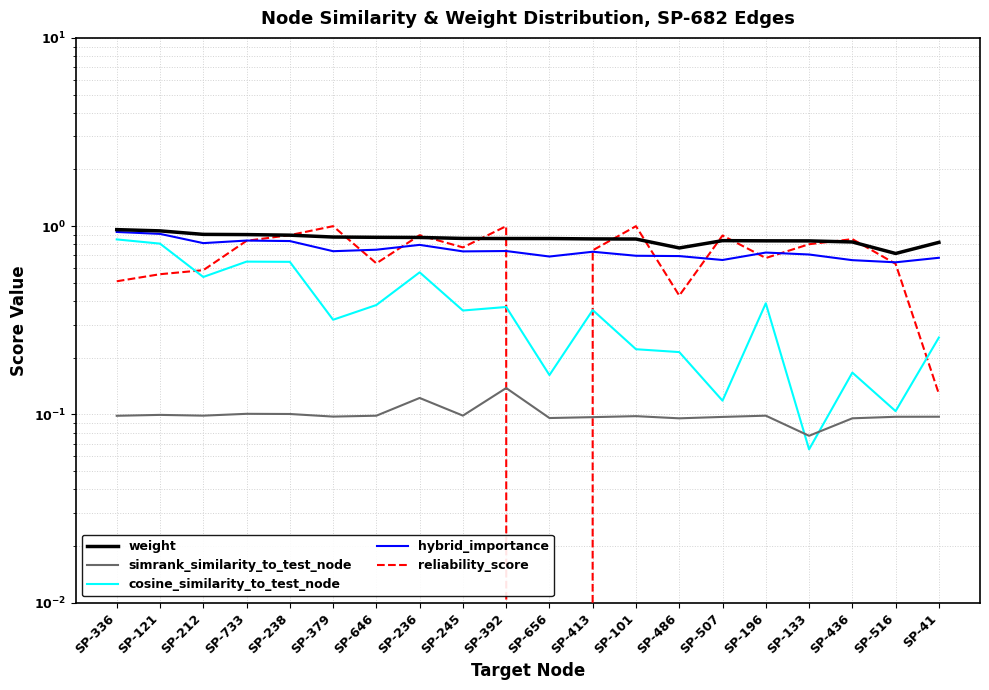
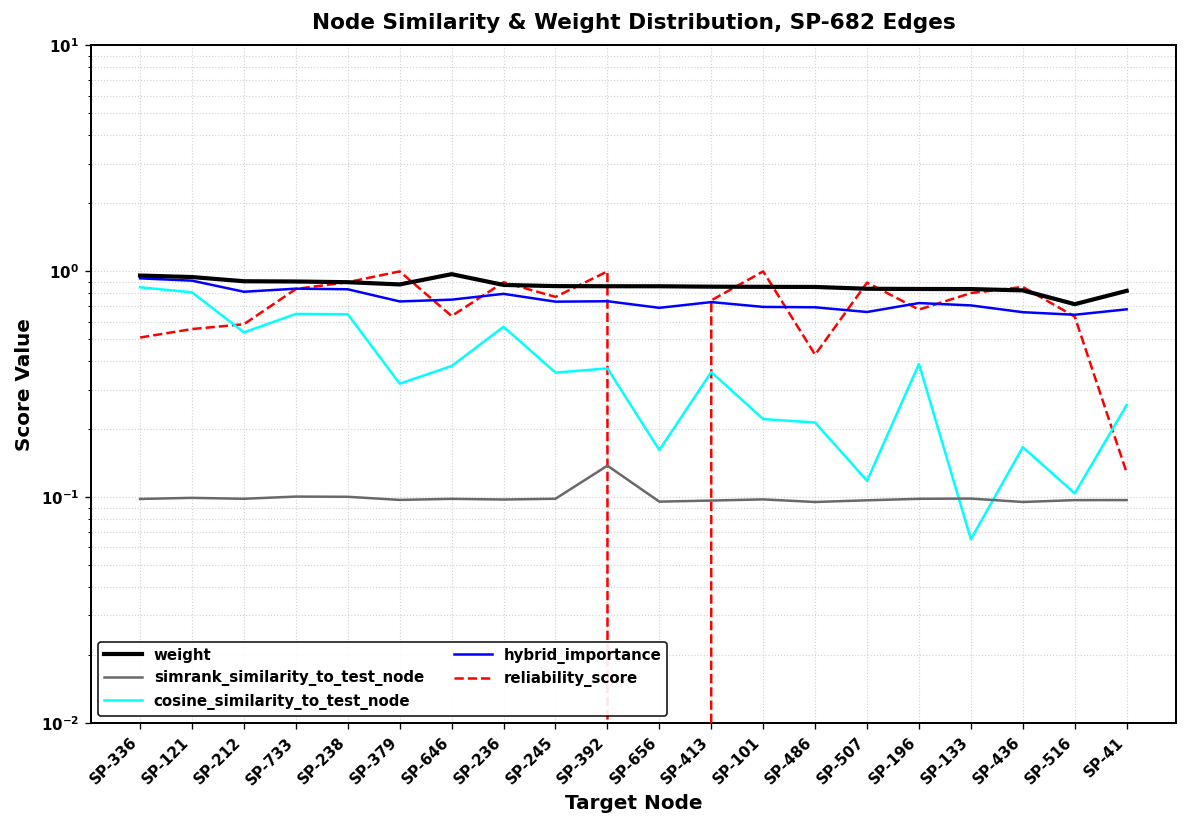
  {
    "weight": {
      "SP-121": 0.9,
      "SP-212": 0.9,
      "SP-733": 0.9,
      "SP-379": 0.9,
-     "SP-646": 0.9,
+     "SP-646": 1.0,
      "SP-245": 0.9,
      "SP-392": 0.9,
      "SP-656": 0.9,
      "SP-413": 0.9,
      "SP-101": 0.9,
-     "SP-486": 0.77,
+     "SP-486": 0.9,
      "SP-507": 0.8,
      "SP-196": 0.8,
      "SP-133": 0.8,
      "SP-436": 0.8,
      "SP-516": 0.72,
      "SP-41": 0.8
    },
    "simrank_similarity_to_test_node": {
      "SP-336": 0.10,
      "SP-121": 0.10,
      "SP-212": 0.10,
      "SP-733": 0.10,
      "SP-238": 0.10,
      "SP-379": 0.10,
      "SP-646": 0.10,
-     "SP-236": 0.12,
+     "SP-236": 0.10,
      "SP-245": 0.10,
      "SP-392": 0.14,
      "SP-656": 0.10,
      "SP-413": 0.10,
      "SP-101": 0.10,
      "SP-486": 0.10,
      "SP-507": 0.10,
      "SP-196": 0.10,
-     "SP-133": 0.077,
+     "SP-133": 0.10,
      "SP-436": 0.10,
      "SP-516": 0.10,
      "SP-41": 0.10
    },
    "cosine_similarity_to_test_node": {
      "SP-336": 0.9,
      "SP-121": 0.81,
      "SP-212": 0.54,
      "SP-733": 0.65,
      "SP-238": 0.65,
      "SP-379": 0.32,
      "SP-646": 0.38,
      "SP-236": 0.57,
      "SP-245": 0.36,
      "SP-392": 0.37,
      "SP-656": 0.16,
      "SP-413": 0.36,
      "SP-101": 0.22,
      "SP-486": 0.21,
      "SP-507": 0.12,
      "SP-196": 0.39,
      "SP-133": 0.065,
      "SP-436": 0.17,
      "SP-516": 0.10,
      "SP-41": 0.26
    },
    "hybrid_importance": {
      "SP-121": 0.9,
      "SP-212": 0.81,
      "SP-238": 0.8,
      "SP-379": 0.74,
      "SP-646": 0.75,
      "SP-236": 0.80,
      "SP-245": 0.73,
      "SP-392": 0.74,
      "SP-656": 0.69,
      "SP-101": 0.70,
      "SP-486": 0.69,
      "SP-507": 0.66,
      "SP-196": 0.72,
      "SP-133": 0.71,
      "SP-436": 0.66,
      "SP-41": 0.68
    },
    "reliability_score": {
      "SP-336": 0.51,
      "SP-121": 0.56,
      "SP-212": 0.58,
      "SP-379": 1.0,
      "SP-646": 0.63,
      "SP-245": 0.77,
      "SP-392": 1.0,
      "SP-101": 1.0,
      "SP-486": 0.43,
      "SP-507": 0.9,
      "SP-196": 0.68,
      "SP-133": 0.80,
      "SP-436": 0.9,
      "SP-41": 0.13
    }
  }
